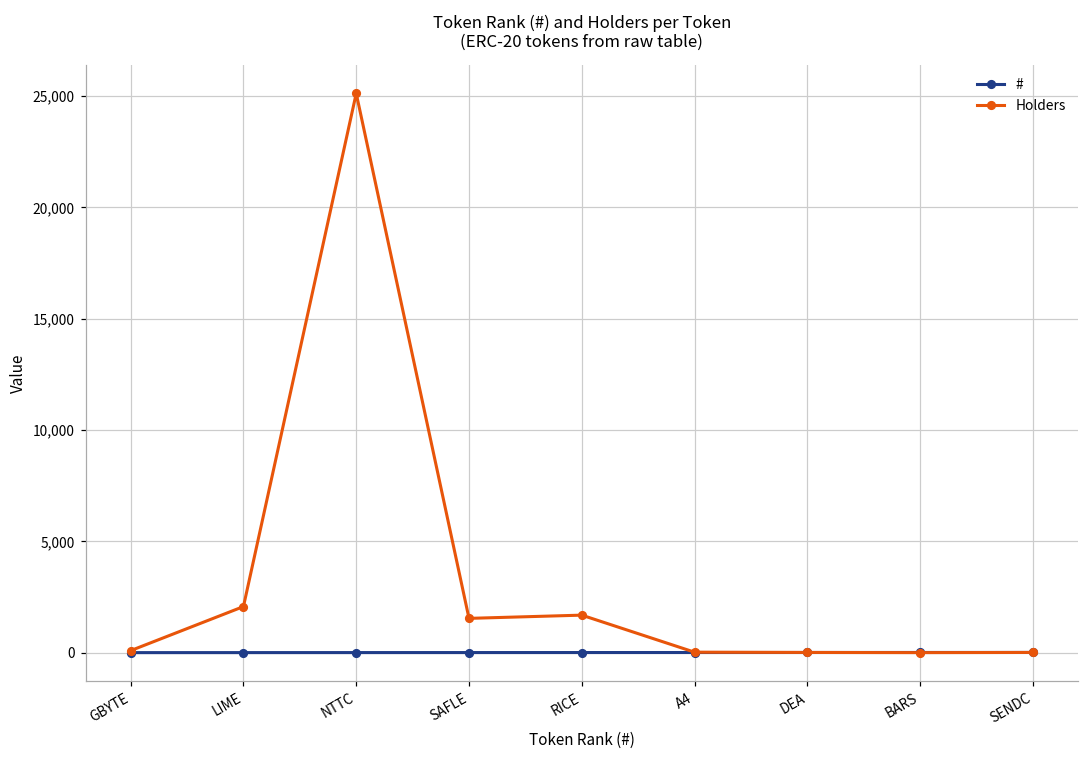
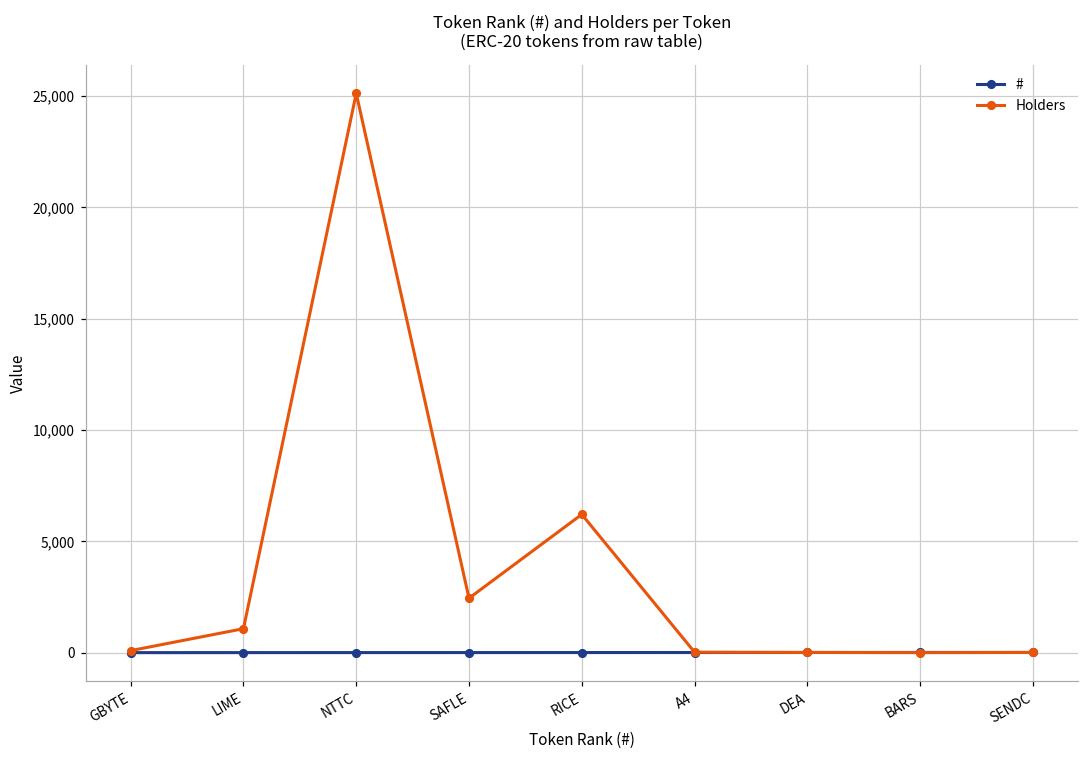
  {
    "#": {
      "LIME": "0",
      "NTTC": "0",
      "SAFLE": "0",
      "RICE": "0"
    },
    "Holders": {
-     "LIME": "2,100",
+     "LIME": "1,100",
      "NTTC": "25,100",
-     "SAFLE": "1,500",
-     "RICE": "1,700"
+     "SAFLE": "2,400",
+     "RICE": "6,200"
    }
  }
